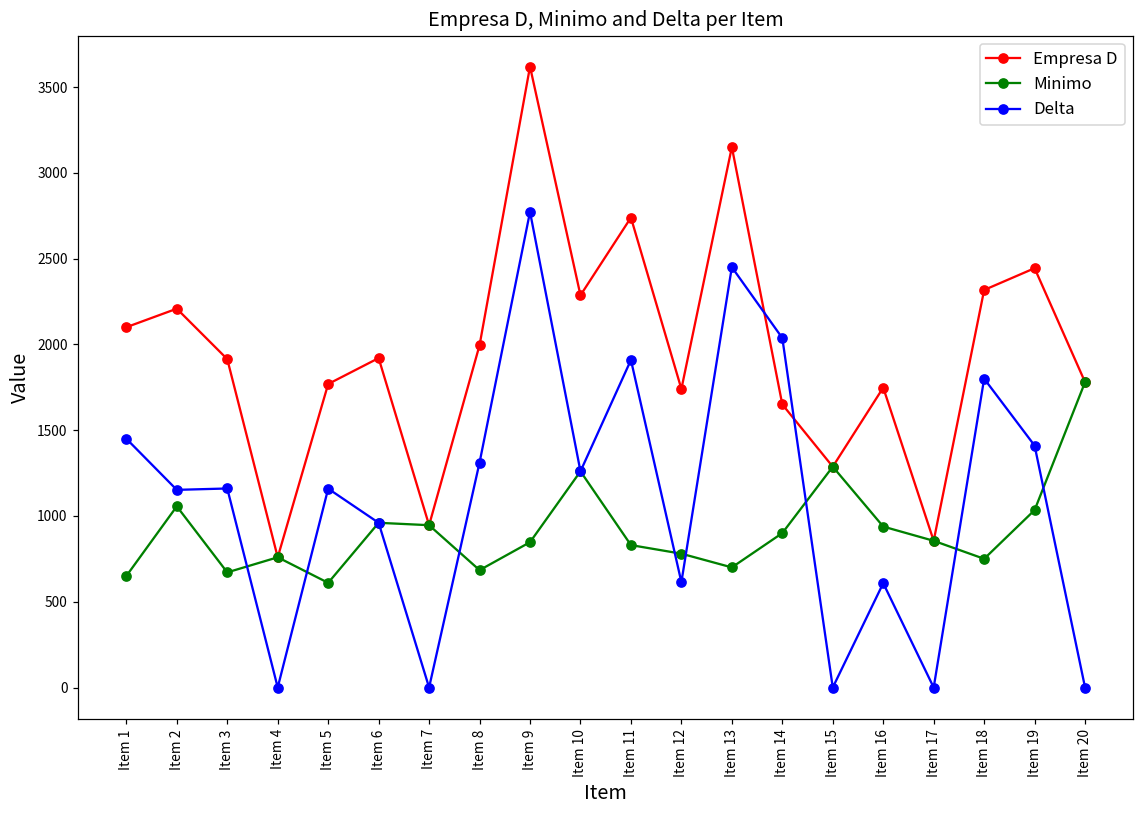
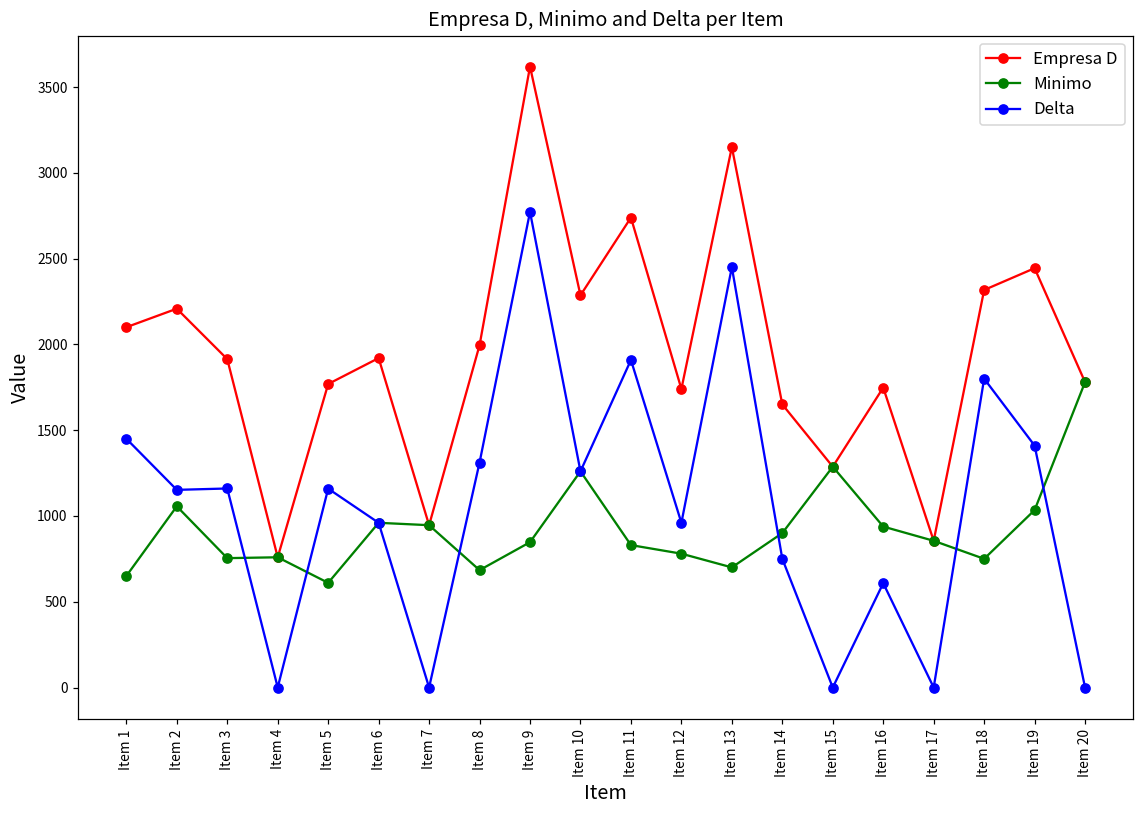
  {
    "Empresa D": {
      "Item 1": 2100,
      "Item 2": 2210,
      "Item 3": 1910,
      "Item 5": 1770,
      "Item 6": 1920,
      "Item 8": 2000,
      "Item 9": 3620,
      "Item 10": 2290,
      "Item 11": 2740,
      "Item 12": 1740,
      "Item 13": 3150,
      "Item 14": 1650,
      "Item 16": 1750,
      "Item 18": 2320,
      "Item 19": 2440
    },
    "Minimo": {
      "Item 1": 650,
      "Item 2": 1060,
-     "Item 3": 670,
+     "Item 3": 750,
      "Item 5": 610,
      "Item 8": 680,
      "Item 9": 850,
      "Item 11": 830,
      "Item 12": 780,
      "Item 13": 700,
      "Item 14": 900,
      "Item 16": 940,
      "Item 18": 750,
      "Item 19": 1030
    },
    "Delta": {
      "Item 1": 1450,
      "Item 2": 1150,
      "Item 3": 1160,
      "Item 4": 0,
      "Item 5": 1160,
      "Item 7": 0,
      "Item 8": 1310,
      "Item 9": 2770,
      "Item 11": 1910,
-     "Item 12": 610,
+     "Item 12": 960,
      "Item 13": 2450,
-     "Item 14": 2040,
+     "Item 14": 750,
      "Item 15": 0,
      "Item 16": 610,
      "Item 17": 0,
      "Item 18": 1800,
      "Item 19": 1410,
      "Item 20": 0
    }
  }
